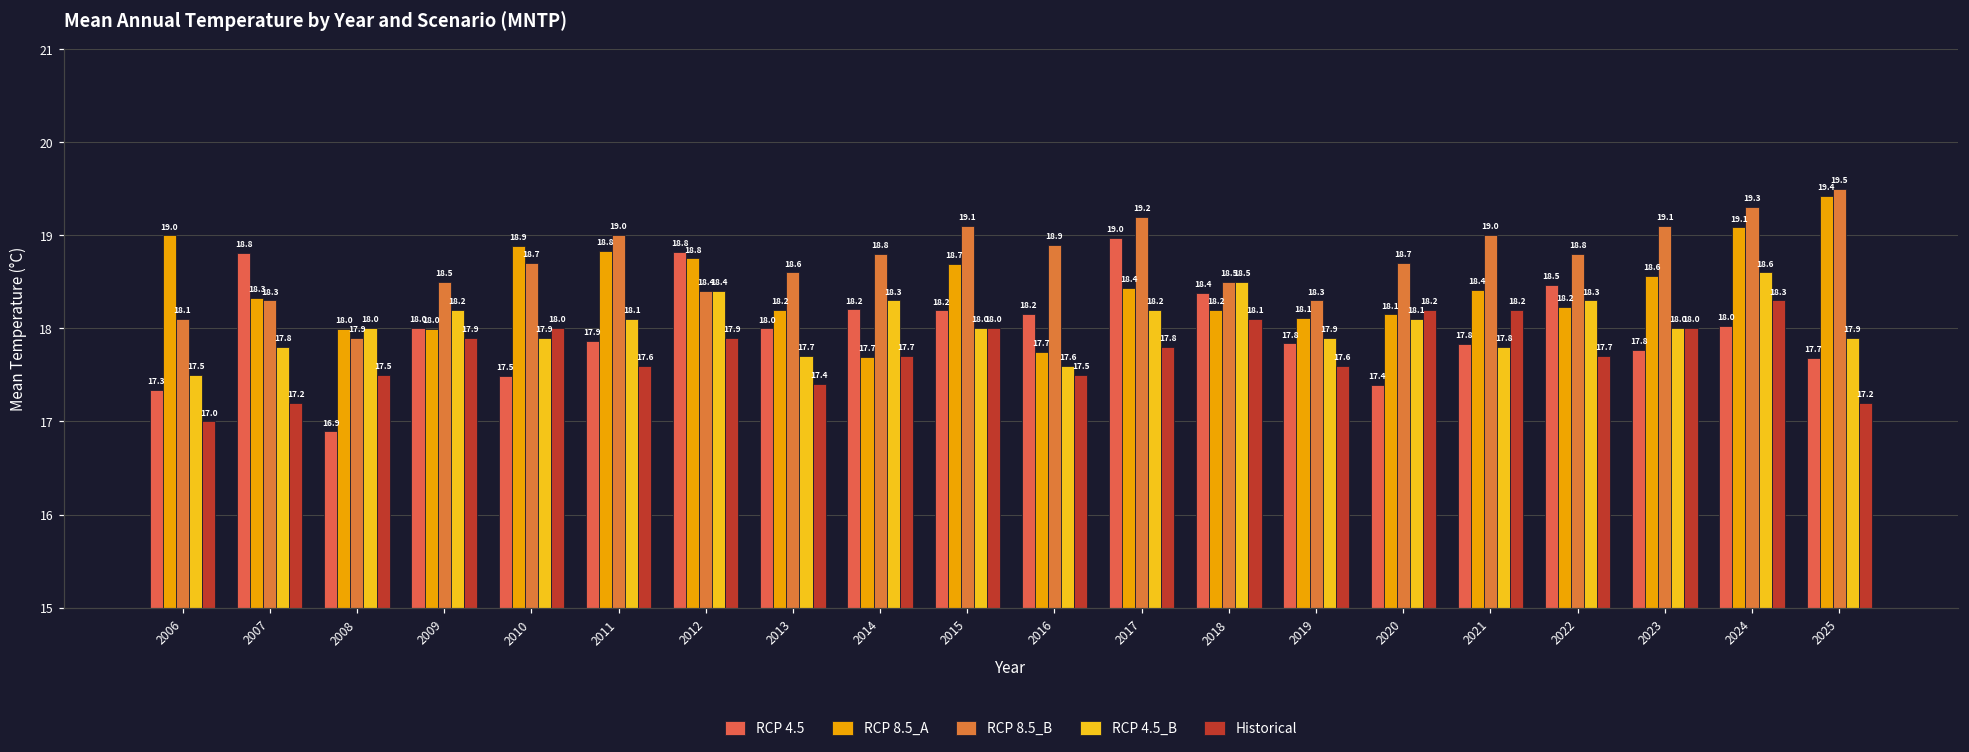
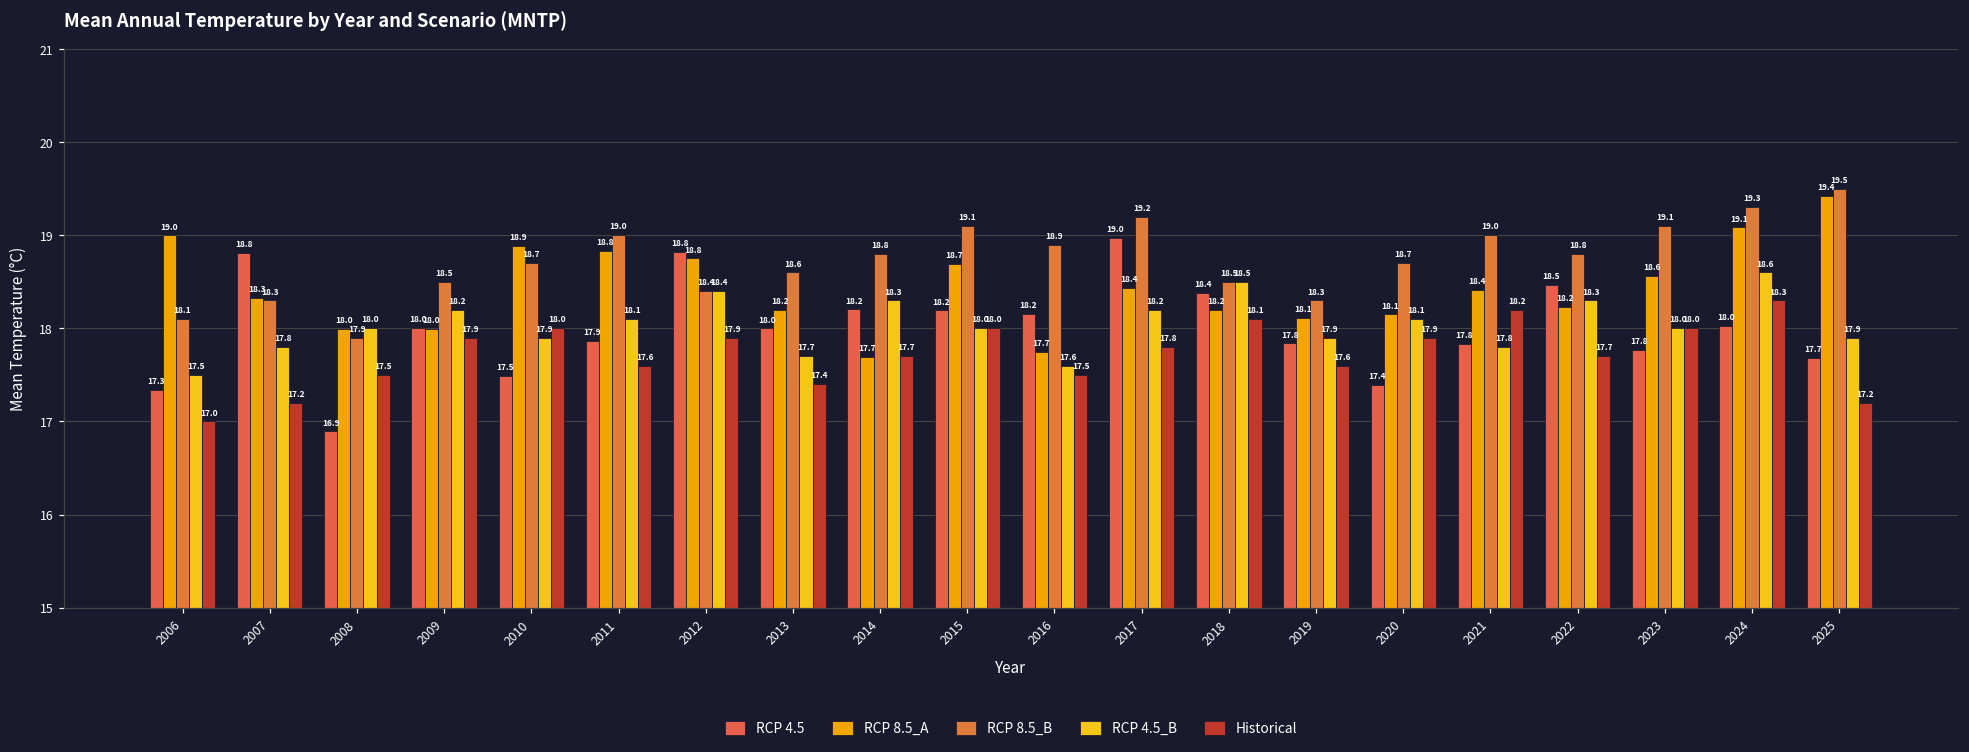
  {
    "Historical": {
      "2006": 17.0,
      "2007": 17.2,
      "2008": 17.5,
      "2009": 17.9,
      "2010": 18.0,
      "2011": 17.6,
      "2012": 17.9,
      "2013": 17.4,
      "2014": 17.7,
      "2016": 17.5,
      "2017": 17.8,
      "2018": 18.1,
      "2019": 17.6,
-     "2020": 18.2,
+     "2020": 17.9,
      "2021": 18.2,
      "2022": 17.7,
      "2024": 18.3,
      "2025": 17.2
    }
  }
